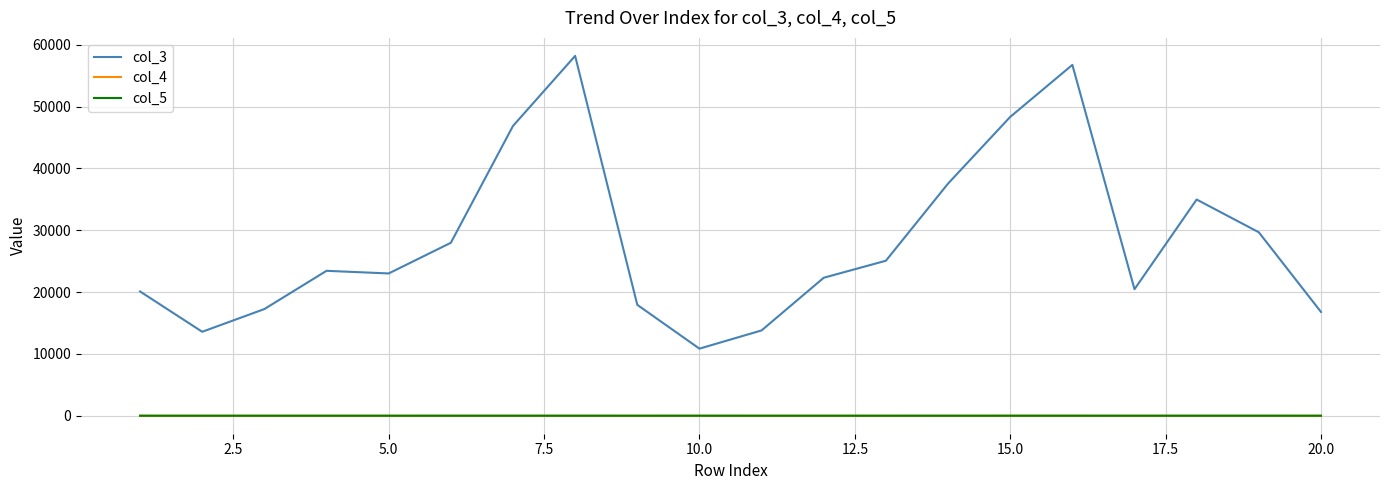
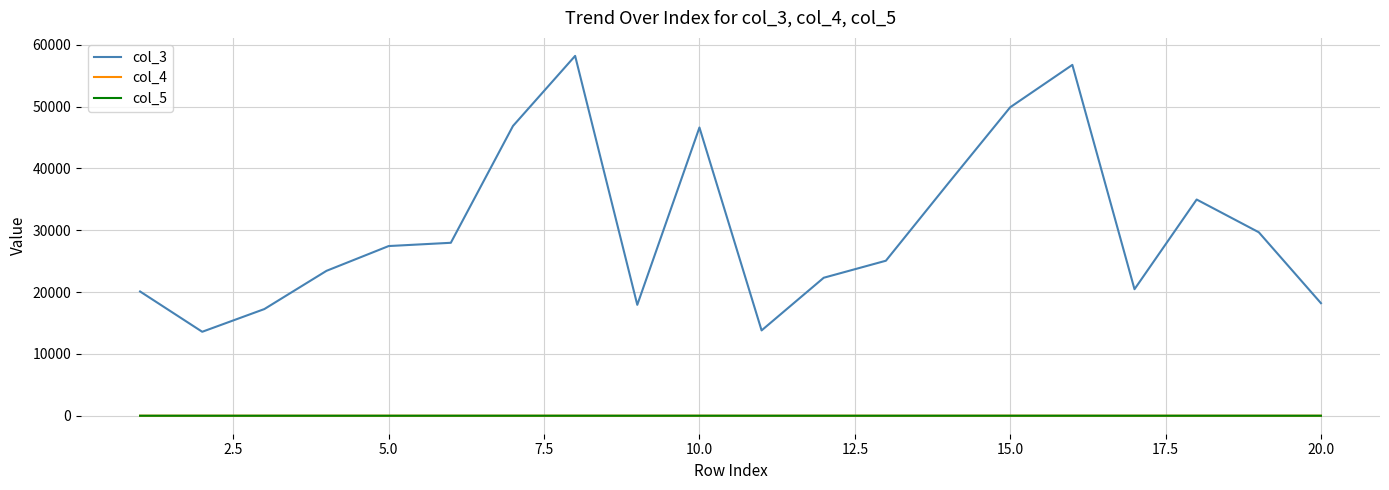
  {
    "col_3": {
-     "5.0": 23000,
-     "10.0": 11000,
-     "15.0": 48000,
-     "20.0": 17000
+     "5.0": 27000,
+     "10.0": 47000,
+     "15.0": 50000,
+     "20.0": 18000
    },
    "col_5": {
      "5.0": 0,
      "10.0": 0,
      "15.0": 0,
      "20.0": 0
    }
  }
